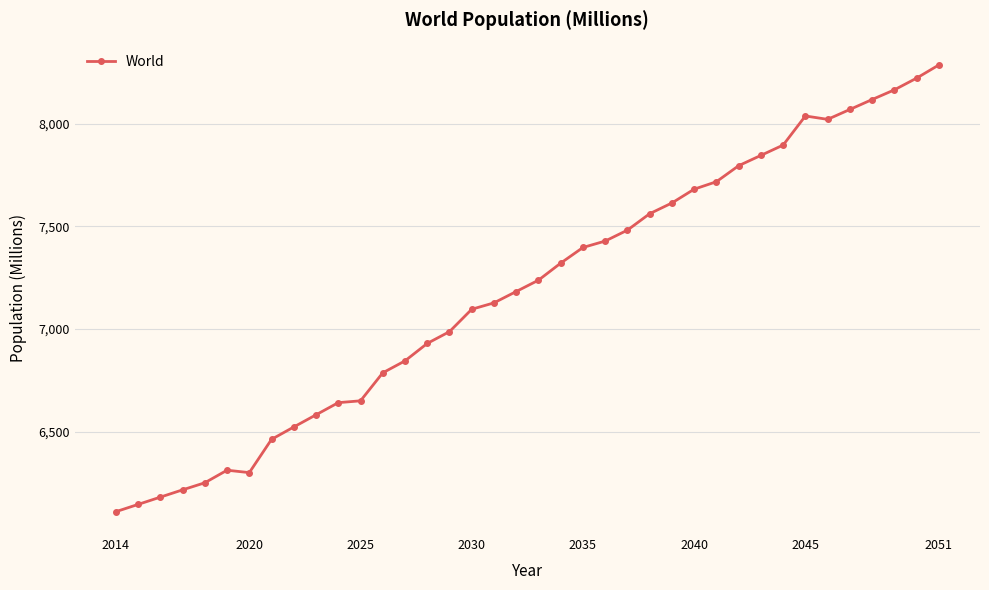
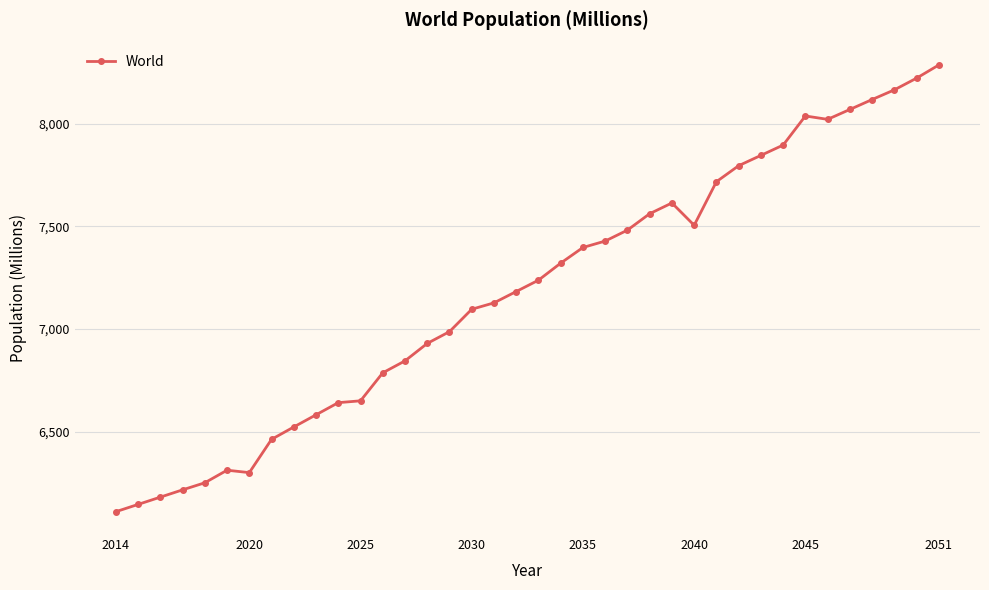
  {
    "2014": "6,110",
    "2020": "6,300",
    "2025": "6,650",
    "2030": "7,100",
    "2035": "7,400",
-   "2040": "7,680",
+   "2040": "7,510",
    "2045": "8,040",
    "2051": "8,290"
  }
